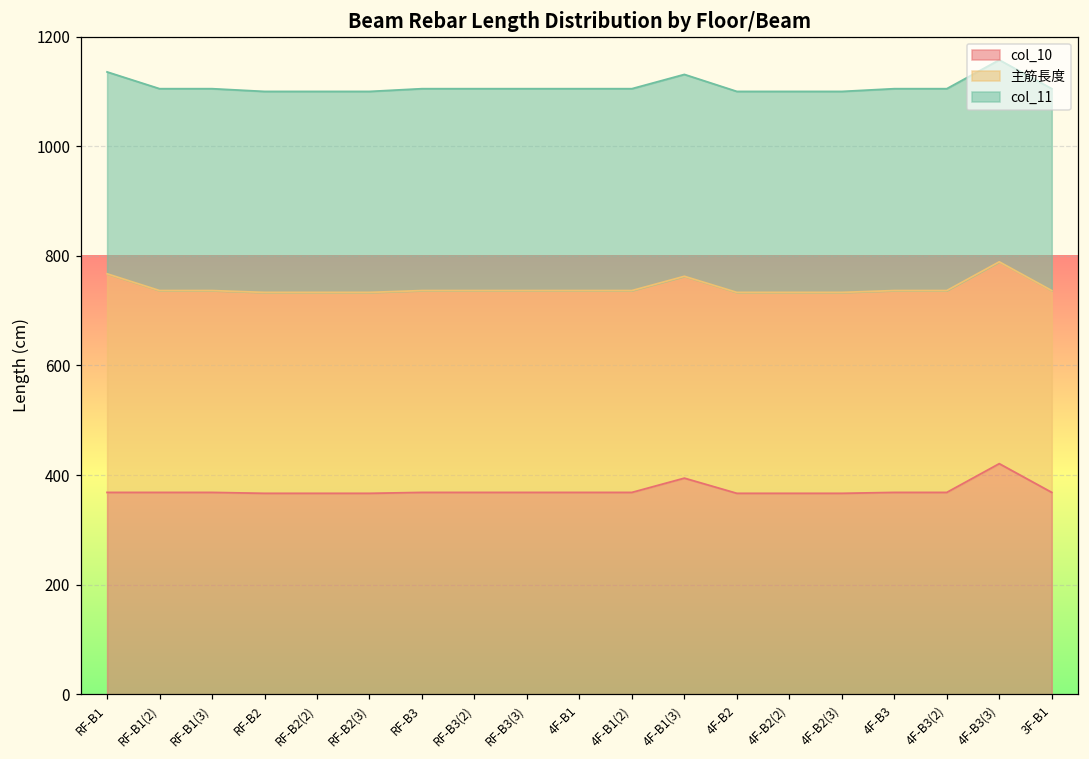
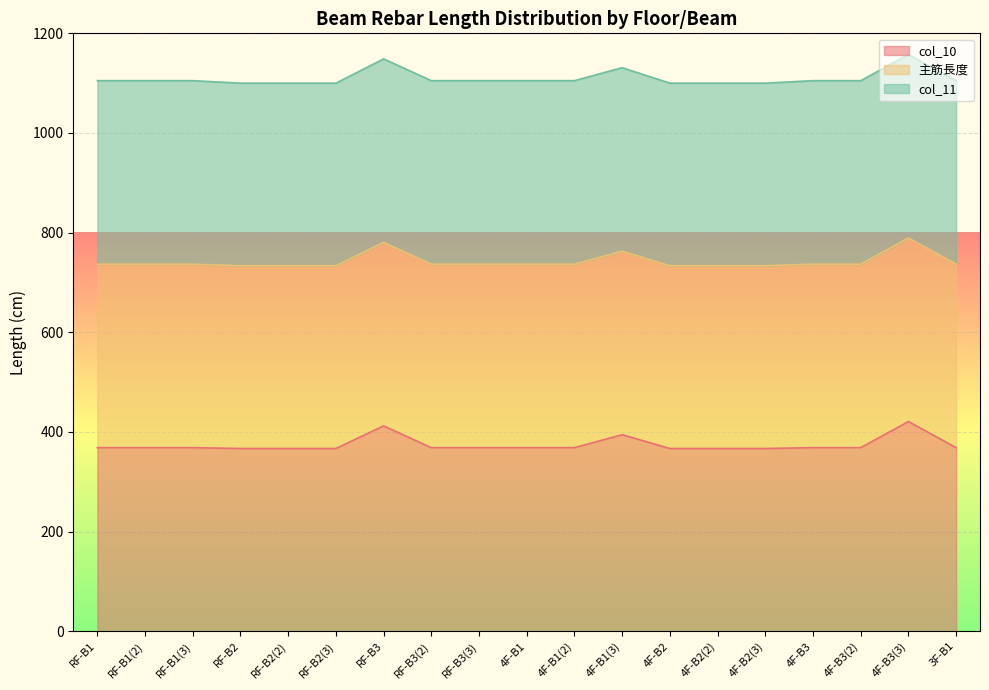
  {
    "col_10": {
      "RF-B1": 370,
      "RF-B1(2)": 370,
      "RF-B1(3)": 370,
      "RF-B2": 370,
      "RF-B2(2)": 370,
      "RF-B2(3)": 370,
-     "RF-B3": 370,
+     "RF-B3": 410,
      "RF-B3(2)": 370,
      "RF-B3(3)": 370,
      "4F-B1": 370,
      "4F-B1(2)": 370,
      "4F-B1(3)": 390,
      "4F-B2": 370,
      "4F-B2(2)": 370,
      "4F-B2(3)": 370,
      "4F-B3": 370,
      "4F-B3(2)": 370,
      "4F-B3(3)": 420,
      "3F-B1": 370
    },
    "主筋長度": {
-     "RF-B1": 400,
+     "RF-B1": 370,
      "RF-B1(2)": 370,
      "RF-B1(3)": 370,
      "RF-B2": 370,
      "RF-B2(2)": 370,
      "RF-B2(3)": 370,
      "RF-B3": 370,
      "RF-B3(2)": 370,
      "RF-B3(3)": 370,
      "4F-B1": 370,
      "4F-B1(2)": 370,
      "4F-B1(3)": 370,
      "4F-B2": 370,
      "4F-B2(2)": 370,
      "4F-B2(3)": 370,
      "4F-B3": 370,
      "4F-B3(2)": 370,
      "4F-B3(3)": 370,
      "3F-B1": 370
    },
    "col_11": {
      "RF-B1": 370,
      "RF-B1(2)": 370,
      "RF-B1(3)": 370,
      "RF-B2": 370,
      "RF-B2(2)": 370,
      "RF-B2(3)": 370,
      "RF-B3": 370,
      "RF-B3(2)": 370,
      "RF-B3(3)": 370,
      "4F-B1": 370,
      "4F-B1(2)": 370,
      "4F-B1(3)": 370,
      "4F-B2": 370,
      "4F-B2(2)": 370,
      "4F-B2(3)": 370,
      "4F-B3": 370,
      "4F-B3(2)": 370
    }
  }
